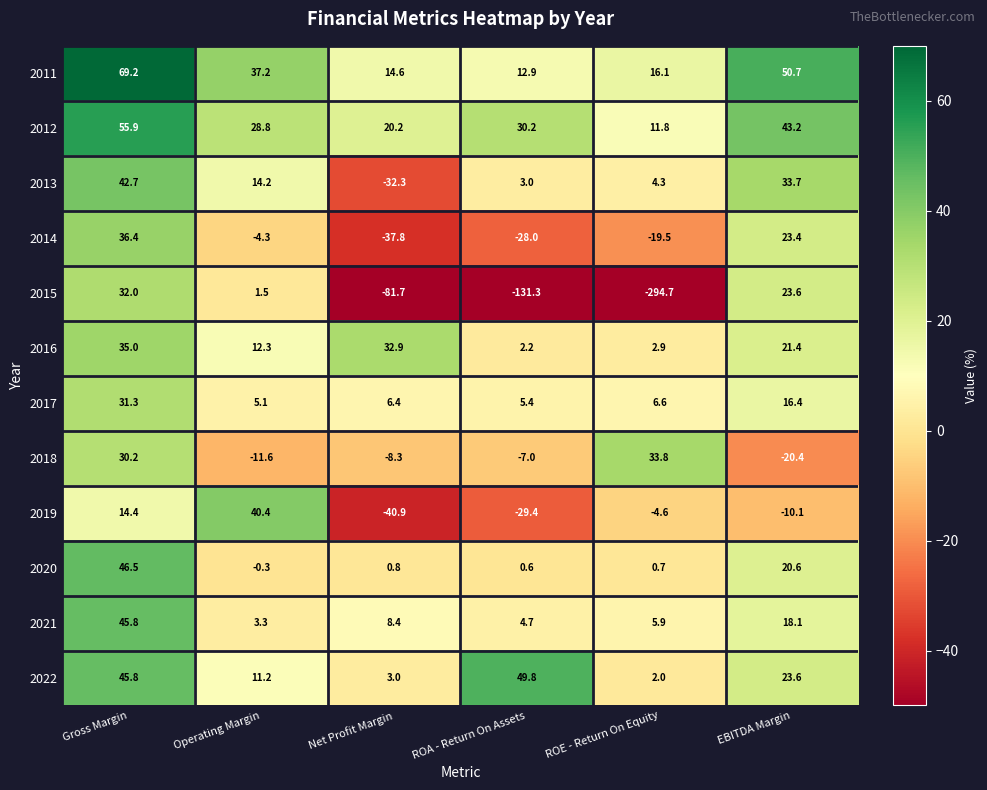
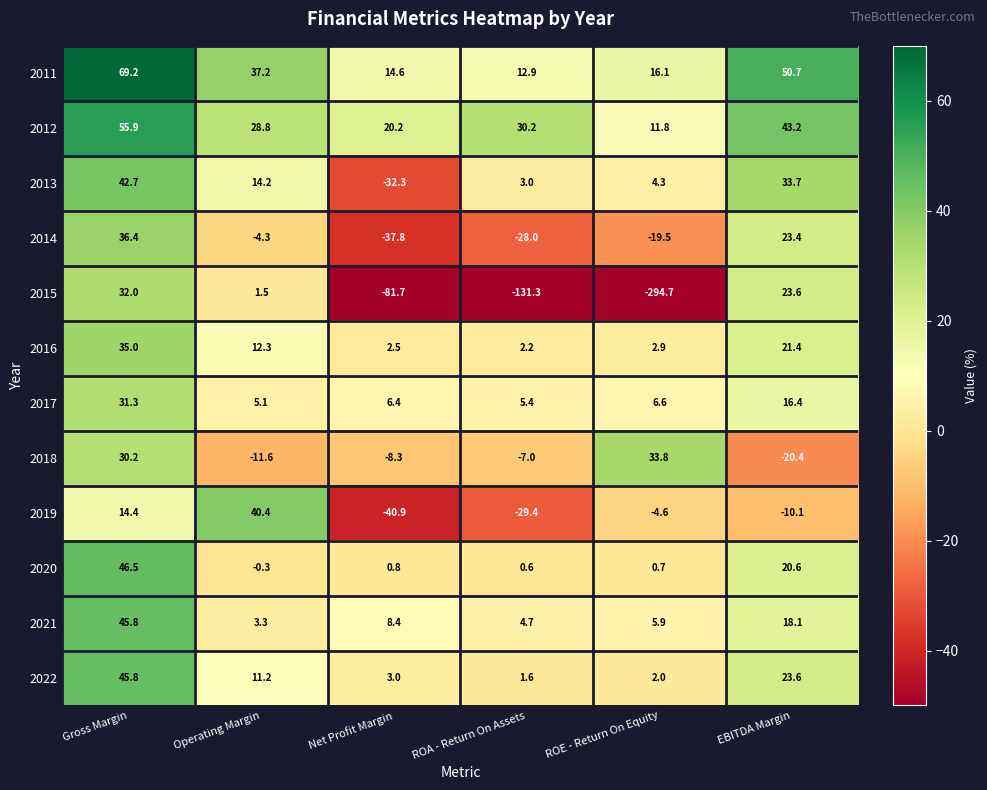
  {
    "2011": {
      "Gross Margin": 69.2,
      "Operating Margin": 37.2,
      "Net Profit Margin": 14.6,
      "ROA - Return On Assets": 12.9,
      "ROE - Return On Equity": 16.1,
      "EBITDA Margin": 50.7
    },
    "2012": {
      "Gross Margin": 55.9,
      "Operating Margin": 28.8,
      "Net Profit Margin": 20.2,
      "ROA - Return On Assets": 30.2,
      "ROE - Return On Equity": 11.8,
      "EBITDA Margin": 43.2
    },
    "2013": {
      "Gross Margin": 42.7,
      "Operating Margin": 14.2,
      "Net Profit Margin": -32.3,
      "ROA - Return On Assets": 3.0,
      "ROE - Return On Equity": 4.3,
      "EBITDA Margin": 33.7
    },
    "2014": {
      "Gross Margin": 36.4,
      "Operating Margin": -4.3,
      "Net Profit Margin": -37.8,
      "ROA - Return On Assets": -28.0,
      "ROE - Return On Equity": -19.5,
      "EBITDA Margin": 23.4
    },
    "2015": {
      "Gross Margin": 32.0,
      "Operating Margin": 1.5,
      "Net Profit Margin": -81.7,
      "ROA - Return On Assets": -131.3,
      "ROE - Return On Equity": -294.7,
      "EBITDA Margin": 23.6
    },
    "2016": {
      "Gross Margin": 35.0,
      "Operating Margin": 12.3,
-     "Net Profit Margin": 32.9,
+     "Net Profit Margin": 2.5,
      "ROA - Return On Assets": 2.2,
      "ROE - Return On Equity": 2.9,
      "EBITDA Margin": 21.4
    },
    "2017": {
      "Gross Margin": 31.3,
      "Operating Margin": 5.1,
      "Net Profit Margin": 6.4,
      "ROA - Return On Assets": 5.4,
      "ROE - Return On Equity": 6.6,
      "EBITDA Margin": 16.4
    },
    "2018": {
      "Gross Margin": 30.2,
      "Operating Margin": -11.6,
      "Net Profit Margin": -8.3,
      "ROA - Return On Assets": -7.0,
      "ROE - Return On Equity": 33.8,
      "EBITDA Margin": -20.4
    },
    "2019": {
      "Gross Margin": 14.4,
      "Operating Margin": 40.4,
      "Net Profit Margin": -40.9,
      "ROA - Return On Assets": -29.4,
      "ROE - Return On Equity": -4.6,
      "EBITDA Margin": -10.1
    },
    "2020": {
      "Gross Margin": 46.5,
      "Operating Margin": -0.3,
      "Net Profit Margin": 0.8,
      "ROA - Return On Assets": 0.6,
      "ROE - Return On Equity": 0.7,
      "EBITDA Margin": 20.6
    },
    "2021": {
      "Gross Margin": 45.8,
      "Operating Margin": 3.3,
      "Net Profit Margin": 8.4,
      "ROA - Return On Assets": 4.7,
      "ROE - Return On Equity": 5.9,
      "EBITDA Margin": 18.1
    },
    "2022": {
      "Gross Margin": 45.8,
      "Operating Margin": 11.2,
      "Net Profit Margin": 3.0,
-     "ROA - Return On Assets": 49.8,
+     "ROA - Return On Assets": 1.6,
      "ROE - Return On Equity": 2.0,
      "EBITDA Margin": 23.6
    }
  }
